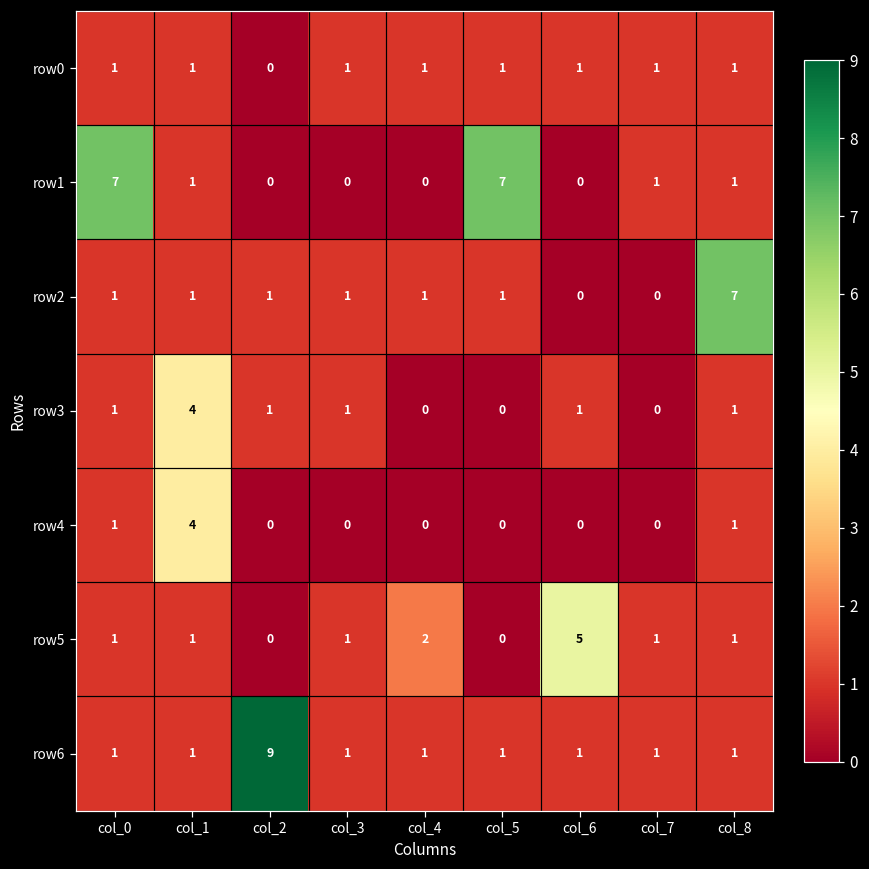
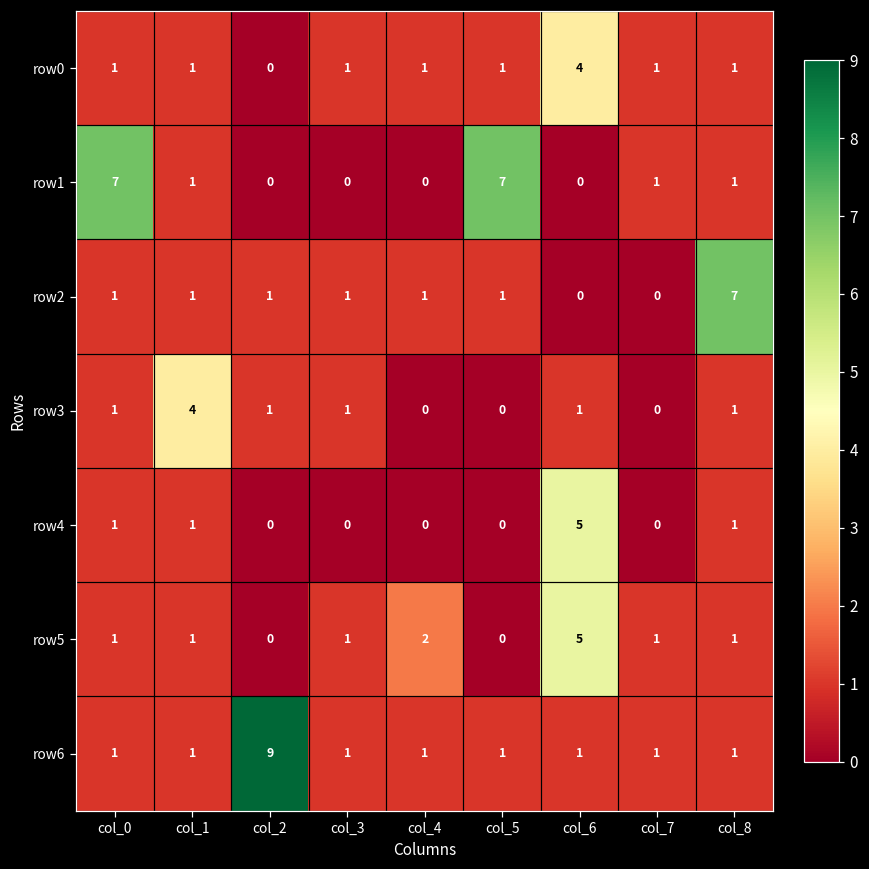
  {
    "row0": {
      "col_0": 1,
      "col_1": 1,
      "col_2": 0,
      "col_3": 1,
      "col_4": 1,
      "col_5": 1,
-     "col_6": 1,
+     "col_6": 4,
      "col_7": 1,
      "col_8": 1
    },
    "row1": {
      "col_0": 7,
      "col_1": 1,
      "col_2": 0,
      "col_3": 0,
      "col_4": 0,
      "col_5": 7,
      "col_6": 0,
      "col_7": 1,
      "col_8": 1
    },
    "row2": {
      "col_0": 1,
      "col_1": 1,
      "col_2": 1,
      "col_3": 1,
      "col_4": 1,
      "col_5": 1,
      "col_6": 0,
      "col_7": 0,
      "col_8": 7
    },
    "row3": {
      "col_0": 1,
      "col_1": 4,
      "col_2": 1,
      "col_3": 1,
      "col_4": 0,
      "col_5": 0,
      "col_6": 1,
      "col_7": 0,
      "col_8": 1
    },
    "row4": {
      "col_0": 1,
-     "col_1": 4,
+     "col_1": 1,
      "col_2": 0,
      "col_3": 0,
      "col_4": 0,
      "col_5": 0,
-     "col_6": 0,
+     "col_6": 5,
      "col_7": 0,
      "col_8": 1
    },
    "row5": {
      "col_0": 1,
      "col_1": 1,
      "col_2": 0,
      "col_3": 1,
      "col_4": 2,
      "col_5": 0,
      "col_6": 5,
      "col_7": 1,
      "col_8": 1
    },
    "row6": {
      "col_0": 1,
      "col_1": 1,
      "col_2": 9,
      "col_3": 1,
      "col_4": 1,
      "col_5": 1,
      "col_6": 1,
      "col_7": 1,
      "col_8": 1
    }
  }
